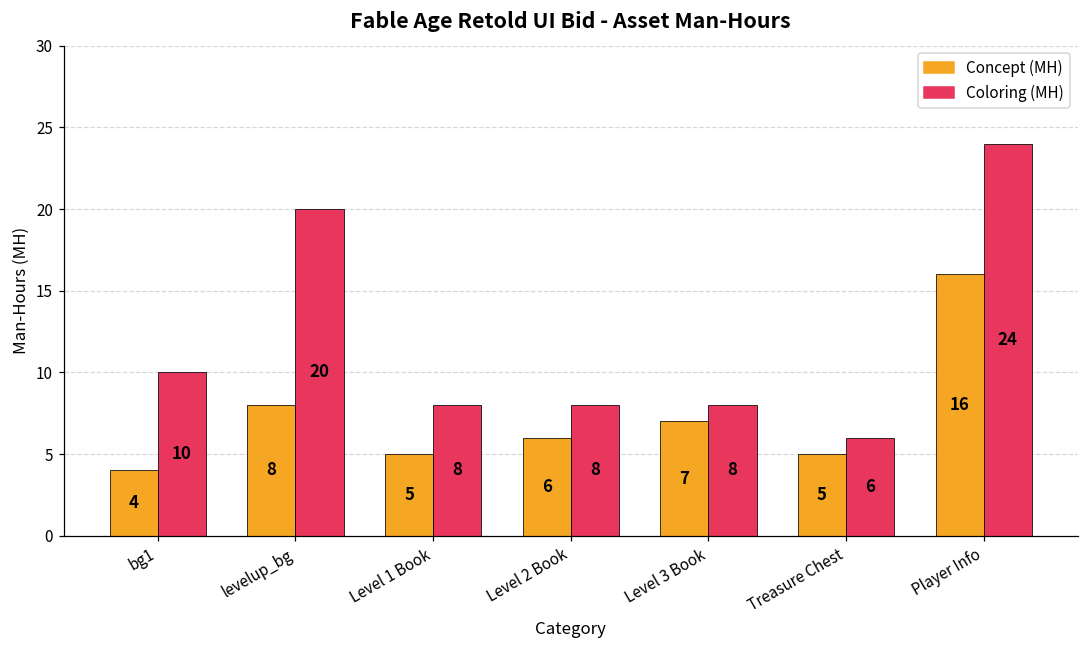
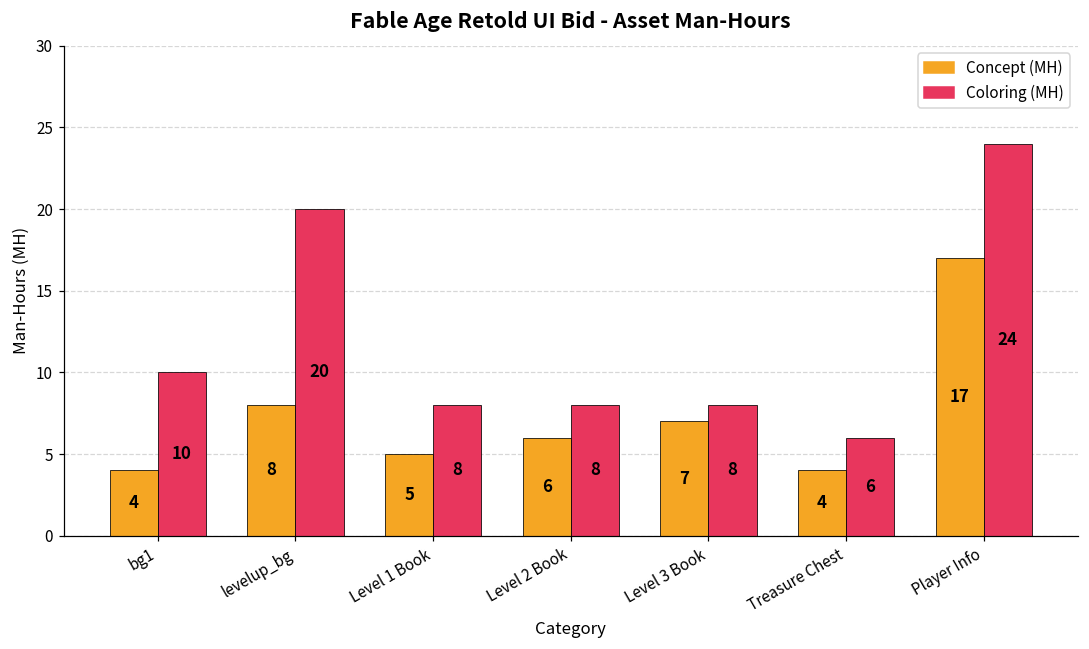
  {
    "Concept (MH)": {
      "bg1": 4,
      "levelup_bg": 8,
      "Level 1 Book": 5,
      "Level 2 Book": 6,
      "Level 3 Book": 7,
-     "Treasure Chest": 5,
-     "Player Info": 16
+     "Treasure Chest": 4,
+     "Player Info": 17
    },
    "Coloring (MH)": {
      "bg1": 10,
      "levelup_bg": 20,
      "Level 1 Book": 8,
      "Level 2 Book": 8,
      "Level 3 Book": 8,
      "Treasure Chest": 6,
      "Player Info": 24
    }
  }
